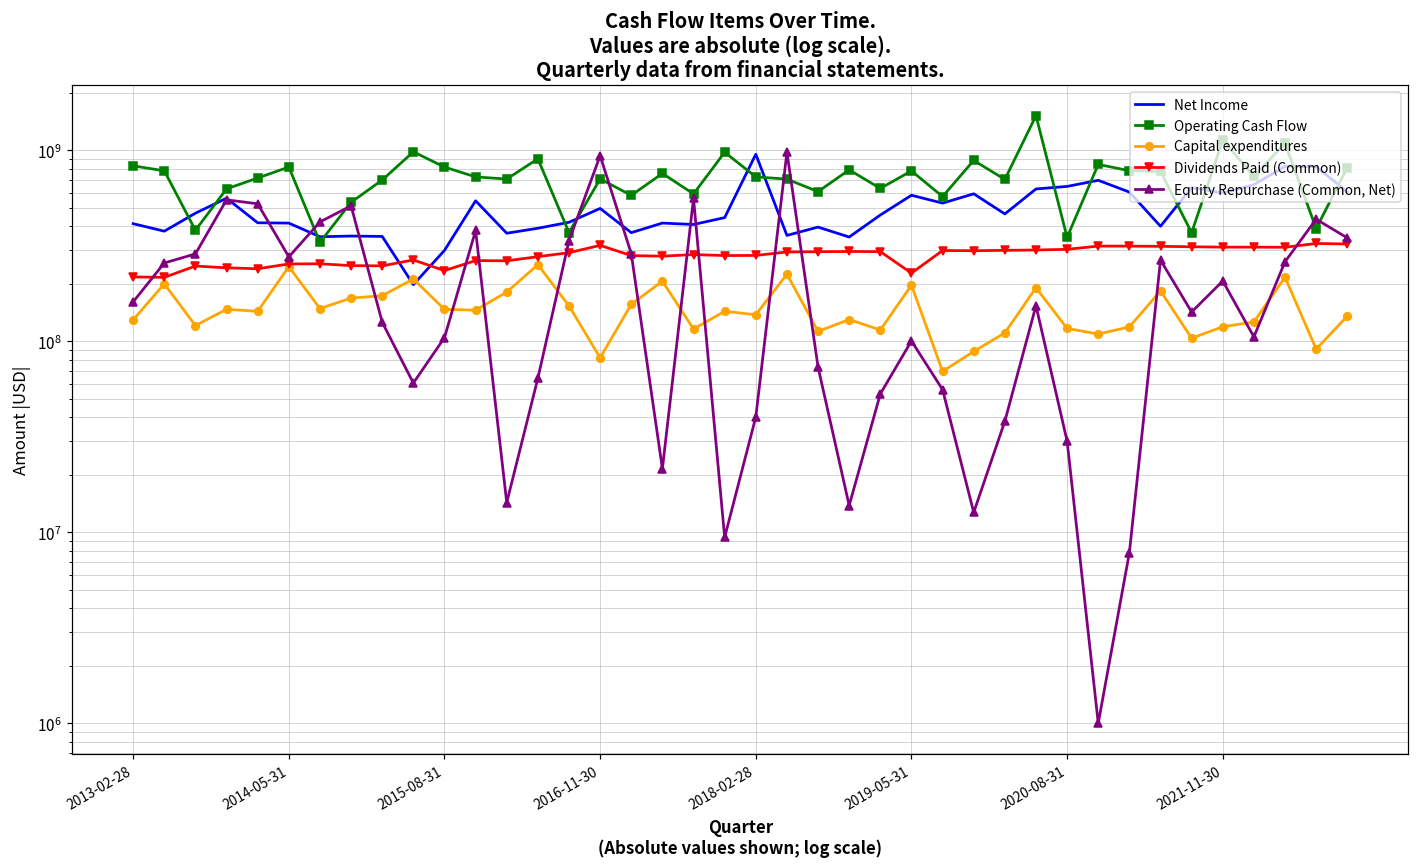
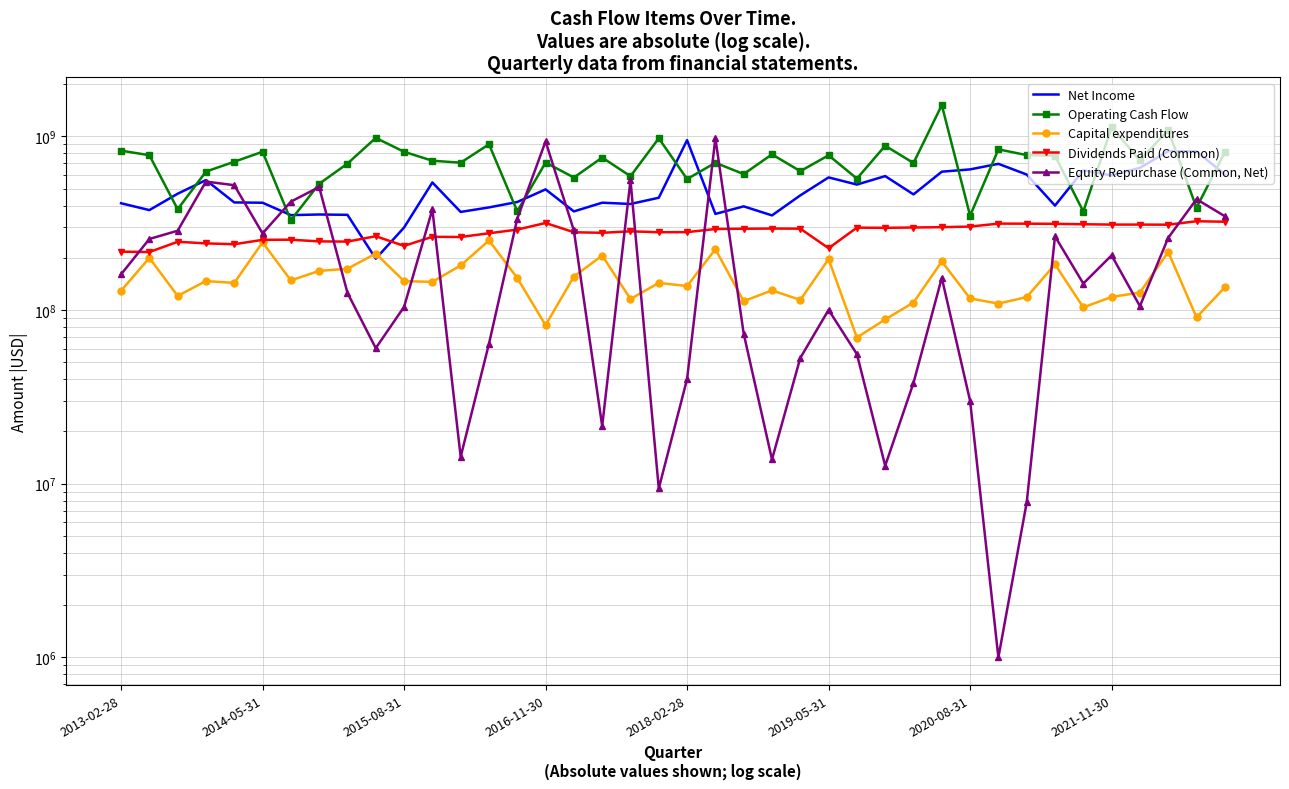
  {
    "Net Income": {
      "2013-02-28": 410000000,
      "2014-05-31": 420000000,
      "2015-08-31": 300000000,
      "2016-11-30": 500000000,
      "2018-02-28": 1000000000,
      "2019-05-31": 580000000,
      "2020-08-31": 650000000
    },
    "Operating Cash Flow": {
      "2013-02-28": 800000000,
      "2014-05-31": 800000000,
      "2015-08-31": 800000000,
      "2016-11-30": 710000000,
-     "2018-02-28": 730000000,
+     "2018-02-28": 570000000,
      "2019-05-31": 800000000,
      "2020-08-31": 350000000
    },
    "Capital expenditures": {
      "2013-02-28": 130000000,
      "2015-08-31": 150000000,
      "2016-11-30": 80000000,
      "2018-02-28": 140000000,
      "2019-05-31": 200000000,
      "2020-08-31": 120000000,
      "2021-11-30": 120000000
    },
    "Dividends Paid (Common)": {
      "2013-02-28": 220000000,
      "2015-08-31": 230000000,
      "2016-11-30": 320000000,
      "2018-02-28": 280000000,
      "2019-05-31": 230000000,
      "2020-08-31": 300000000,
      "2021-11-30": 310000000
    },
    "Equity Repurchase (Common, Net)": {
      "2013-02-28": 160000000,
      "2014-05-31": 280000000,
      "2015-08-31": 100000000,
      "2016-11-30": 900000000,
      "2018-02-28": 40000000,
      "2019-05-31": 100000000,
      "2020-08-31": 30000000,
      "2021-11-30": 210000000
    }
  }
